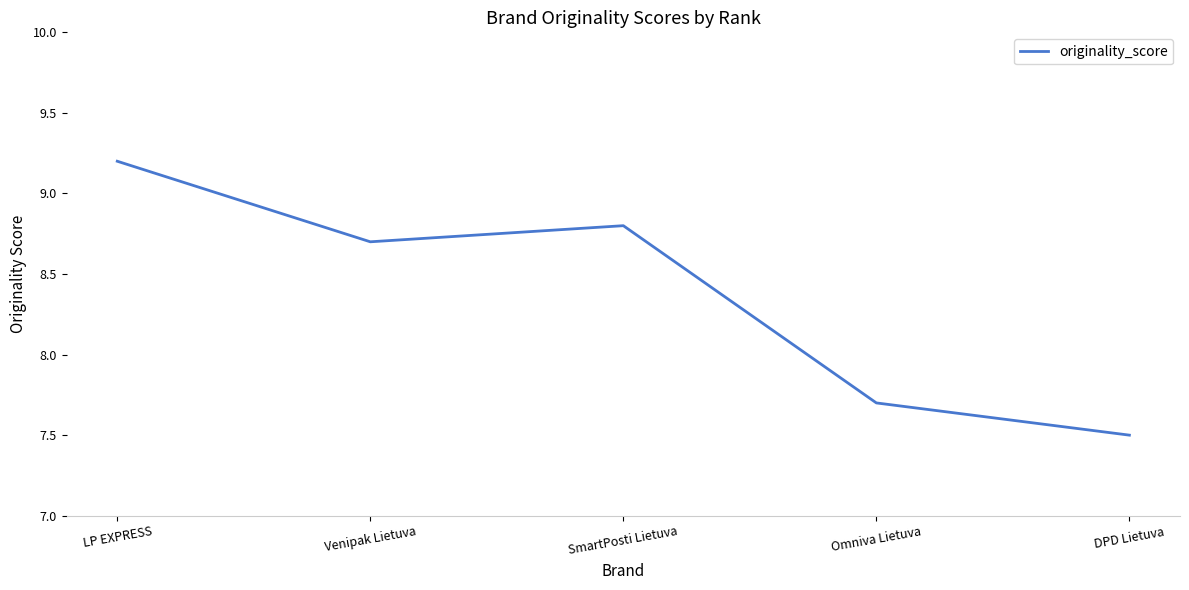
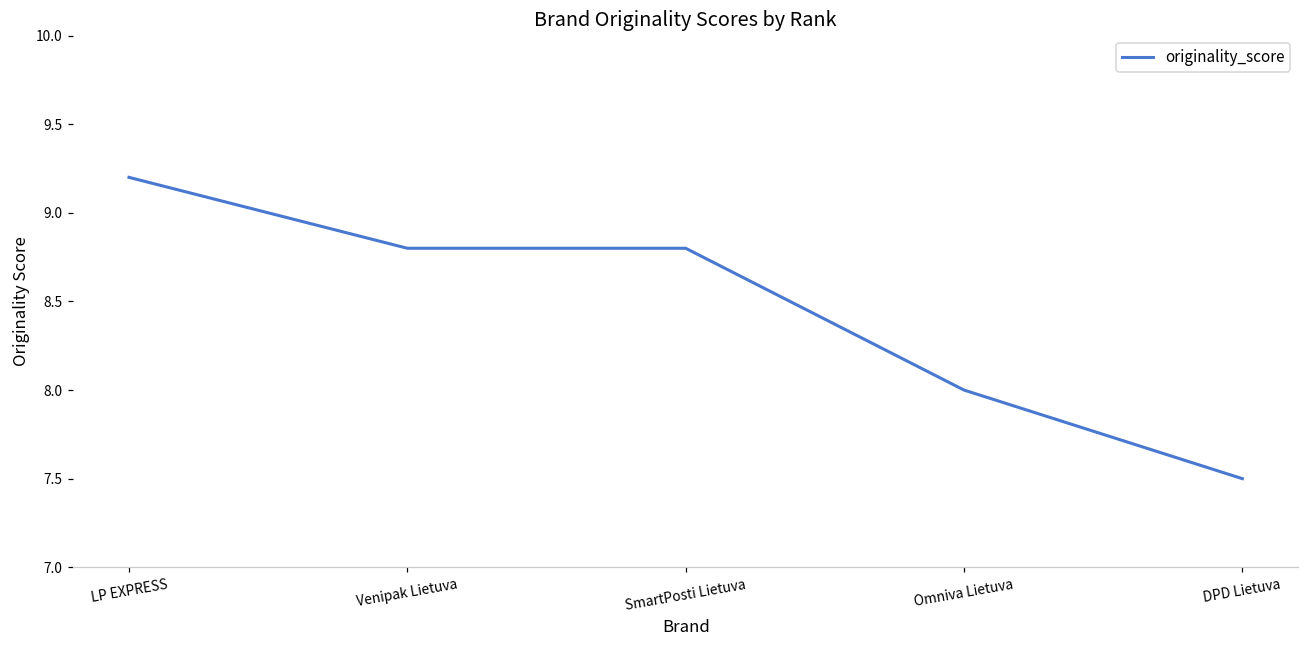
  {
    "LP EXPRESS": 9.2,
-   "Venipak Lietuva": 8.7,
+   "Venipak Lietuva": 8.8,
    "SmartPosti Lietuva": 8.8,
-   "Omniva Lietuva": 7.7,
+   "Omniva Lietuva": 8.0,
    "DPD Lietuva": 7.5
  }
